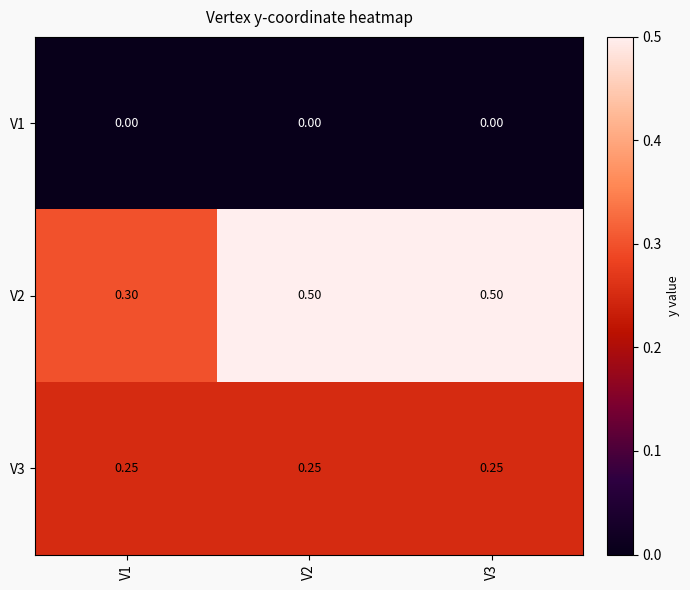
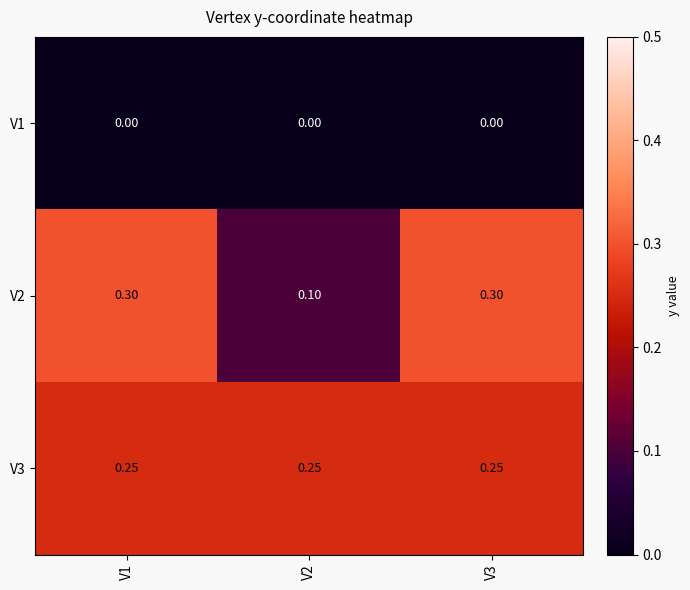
  {
    "V1": {
      "V1": 0.00,
      "V2": 0.00,
      "V3": 0.00
    },
    "V2": {
      "V1": 0.30,
-     "V2": 0.50,
-     "V3": 0.50
+     "V2": 0.10,
+     "V3": 0.30
    },
    "V3": {
      "V1": 0.25,
      "V2": 0.25,
      "V3": 0.25
    }
  }
